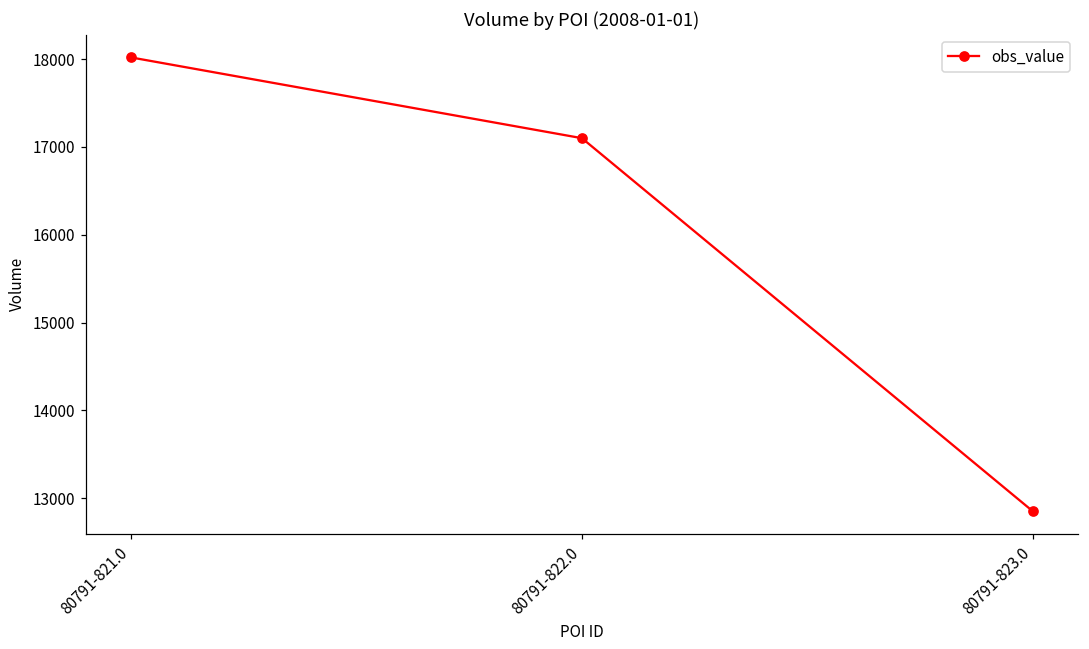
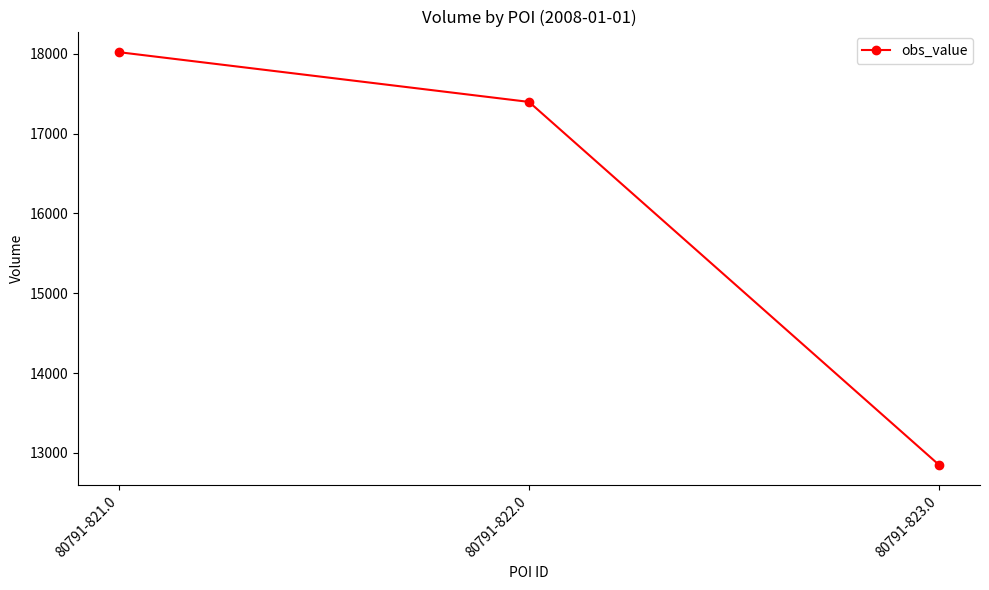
  {
    "80791-821.0": 18000,
-   "80791-822.0": 17100,
+   "80791-822.0": 17400,
    "80791-823.0": 12900
  }
